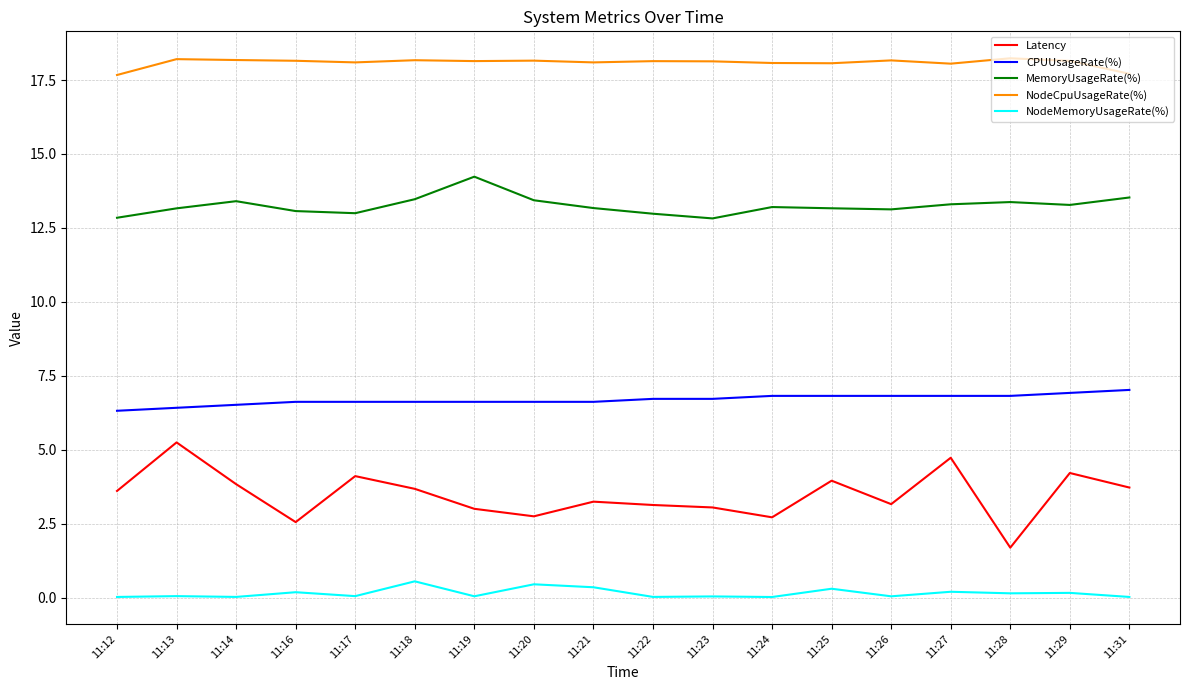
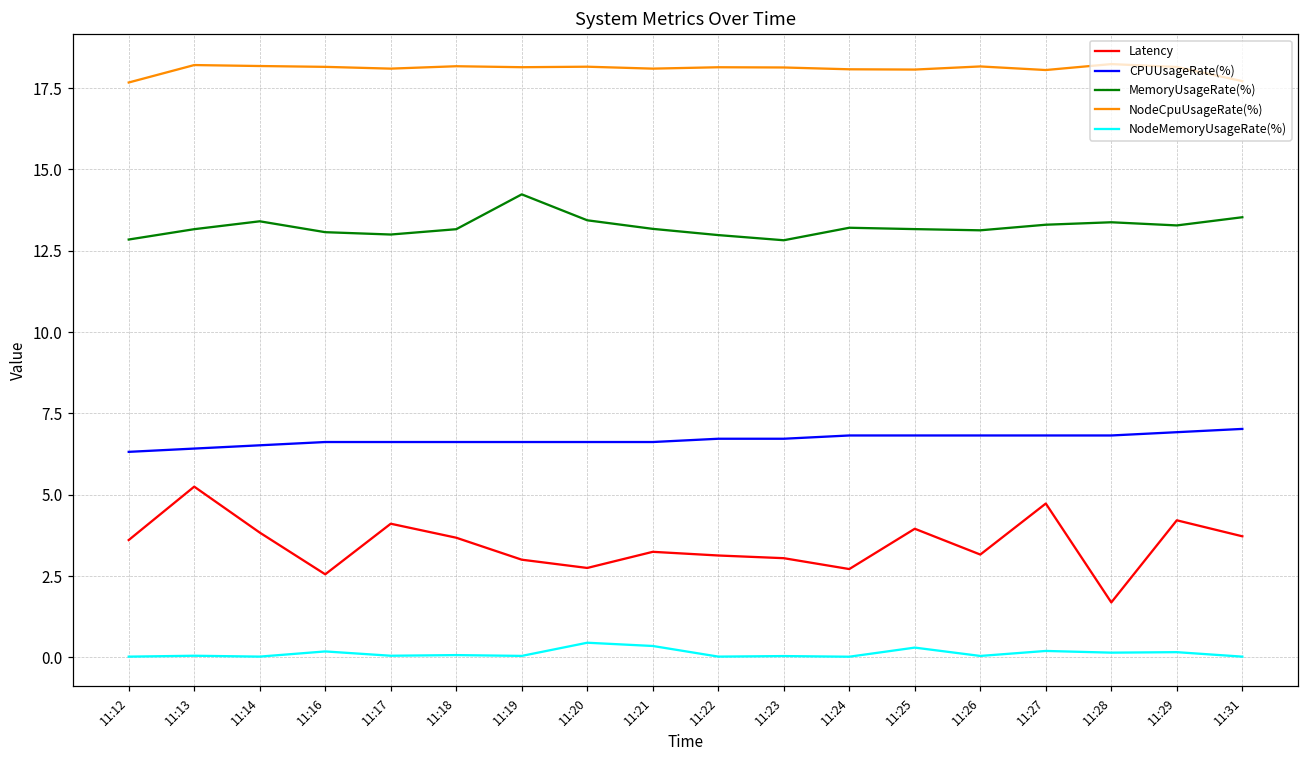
  {
    "Latency": {
      "11:12": 3.6,
      "11:13": 5.2,
      "11:14": 3.8,
      "11:16": 2.6,
      "11:17": 4.1,
      "11:18": 3.7,
      "11:19": 3.0,
      "11:20": 2.7,
      "11:21": 3.2,
      "11:22": 3.1,
      "11:23": 3.0,
      "11:24": 2.7,
      "11:25": 4.0,
      "11:26": 3.2,
      "11:27": 4.7,
      "11:28": 1.7,
      "11:29": 4.2,
      "11:31": 3.7
    },
    "CPUUsageRate(%)": {
      "11:12": 6.3,
      "11:13": 6.4,
      "11:14": 6.5,
      "11:16": 6.6,
      "11:17": 6.6,
      "11:18": 6.6,
      "11:19": 6.6,
      "11:20": 6.6,
      "11:21": 6.6,
      "11:22": 6.7,
      "11:23": 6.7,
      "11:24": 6.8,
      "11:25": 6.8,
      "11:26": 6.8,
      "11:27": 6.8,
      "11:28": 6.8,
      "11:29": 6.9,
      "11:31": 7.0
    },
    "MemoryUsageRate(%)": {
      "11:12": 12.8,
      "11:13": 13.2,
      "11:14": 13.4,
      "11:16": 13.1,
      "11:17": 13.0,
-     "11:18": 13.5,
+     "11:18": 13.2,
      "11:19": 14.2,
      "11:20": 13.4,
      "11:21": 13.2,
      "11:22": 13.0,
      "11:23": 12.8,
      "11:24": 13.2,
      "11:25": 13.2,
      "11:26": 13.1,
      "11:27": 13.3,
      "11:28": 13.4,
      "11:29": 13.3,
      "11:31": 13.5
    },
    "NodeCpuUsageRate(%)": {
      "11:12": 17.7,
      "11:13": 18.2,
      "11:14": 18.2,
      "11:16": 18.2,
      "11:17": 18.1,
      "11:18": 18.2,
      "11:19": 18.1,
      "11:20": 18.2,
      "11:21": 18.1,
      "11:22": 18.1,
      "11:23": 18.1,
      "11:24": 18.1,
      "11:25": 18.1,
      "11:26": 18.2,
      "11:27": 18.1
    },
    "NodeMemoryUsageRate(%)": {
      "11:12": 0.0,
      "11:13": 0.0,
      "11:14": 0.0,
      "11:16": 0.2,
      "11:17": 0.1,
-     "11:18": 0.6,
+     "11:18": 0.1,
      "11:19": 0.0,
      "11:20": 0.5,
      "11:21": 0.4,
      "11:22": 0.0,
      "11:23": 0.0,
      "11:24": 0.0,
      "11:25": 0.3,
      "11:26": 0.0,
      "11:27": 0.2,
      "11:28": 0.1,
      "11:29": 0.2,
      "11:31": 0.0
    }
  }
